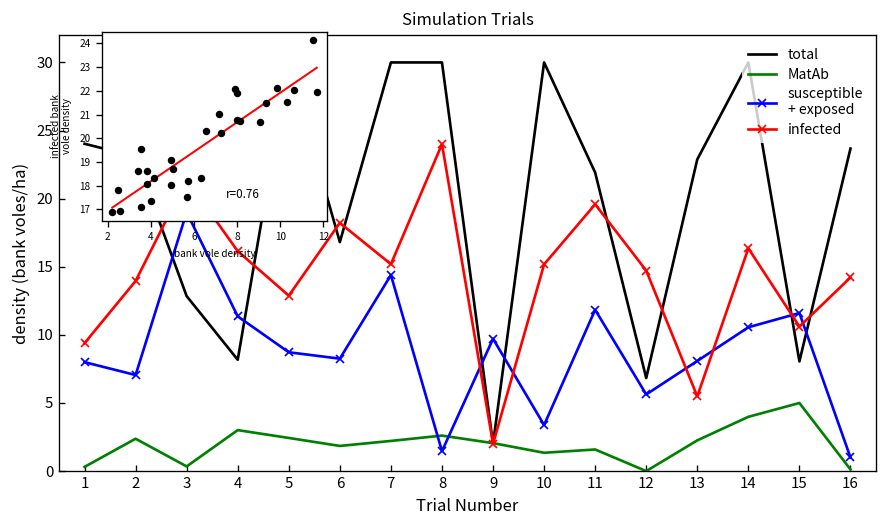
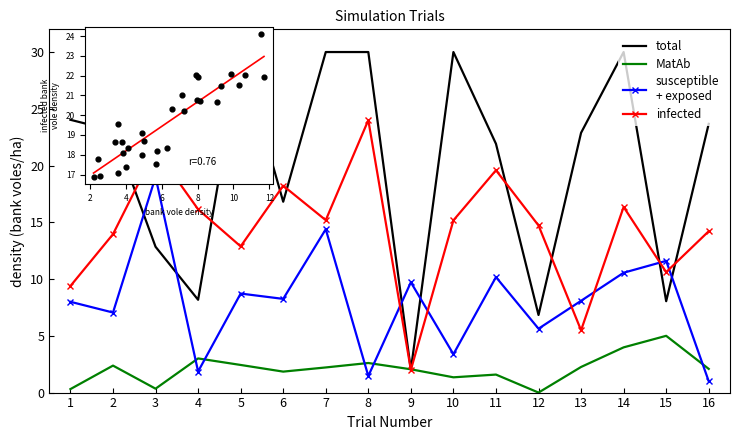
  {
    "Simulation Trials": {
      "total": {
        "1": 24.0,
        "2": 23.1,
        "3": 12.8,
        "4": 8.2,
        "5": 30.0,
        "6": 16.8,
        "7": 30.0,
        "8": 30.0,
        "10": 30.0,
        "11": 21.9,
        "12": 6.8,
        "13": 22.9,
        "15": 8.1
      },
      "MatAb": {
        "1": 0.3,
        "2": 2.4,
        "3": 0.3,
        "4": 3.0,
        "5": 2.4,
        "6": 1.8,
        "7": 2.2,
        "8": 2.6,
        "10": 1.3,
        "11": 1.6,
        "12": 0.0,
        "13": 2.3,
        "14": 4.0,
        "15": 5.0,
-       "16": 0.1
+       "16": 2.1
      },
      "susceptible + exposed": {
        "1": 8.0,
        "2": 7.1,
        "3": 19.0,
-       "4": 11.4,
+       "4": 1.9,
        "5": 8.7,
        "6": 8.3,
        "7": 14.4,
        "8": 1.5,
        "9": 9.7,
        "10": 3.4,
-       "11": 11.8,
+       "11": 10.2,
        "12": 5.6,
        "13": 8.1,
        "14": 10.6,
        "15": 11.6,
        "16": 1.0
      },
      "infected": {
        "1": 9.4,
        "2": 14.0,
        "3": 21.4,
        "4": 16.1,
        "5": 12.9,
        "6": 18.2,
        "7": 15.2,
        "8": 24.0,
        "10": 15.2,
        "11": 19.6,
        "12": 14.7,
        "13": 5.5,
        "14": 16.4,
        "15": 10.6,
        "16": 14.2
      }
    }
  }
